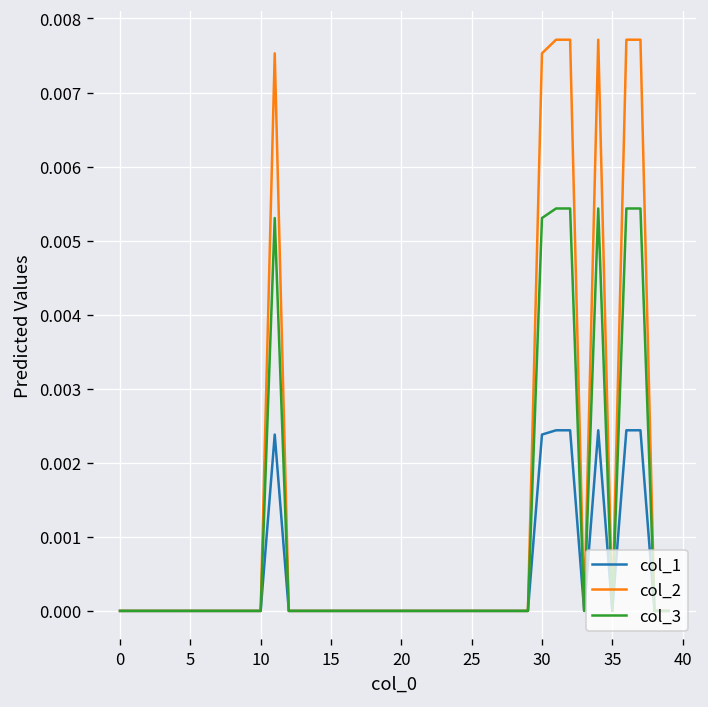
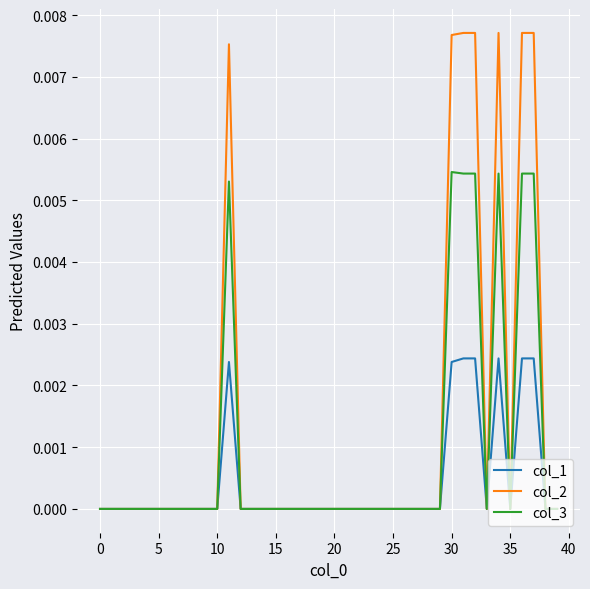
  {
    "col_1": {
      "30": 0.0024
    },
    "col_2": {
-     "30": 0.0075
+     "30": 0.0077
    },
    "col_3": {
-     "30": 0.0053
+     "30": 0.0055
    }
  }
